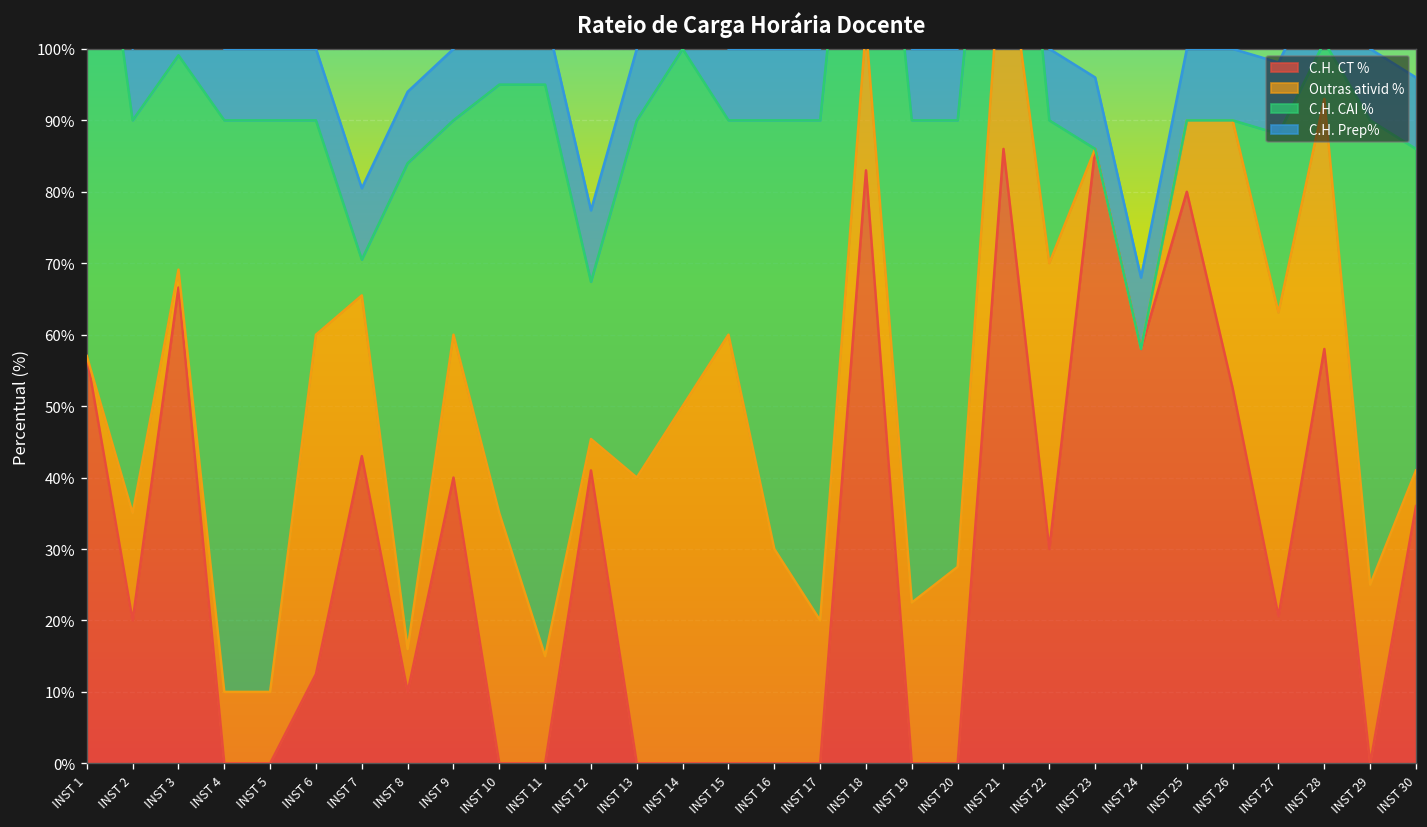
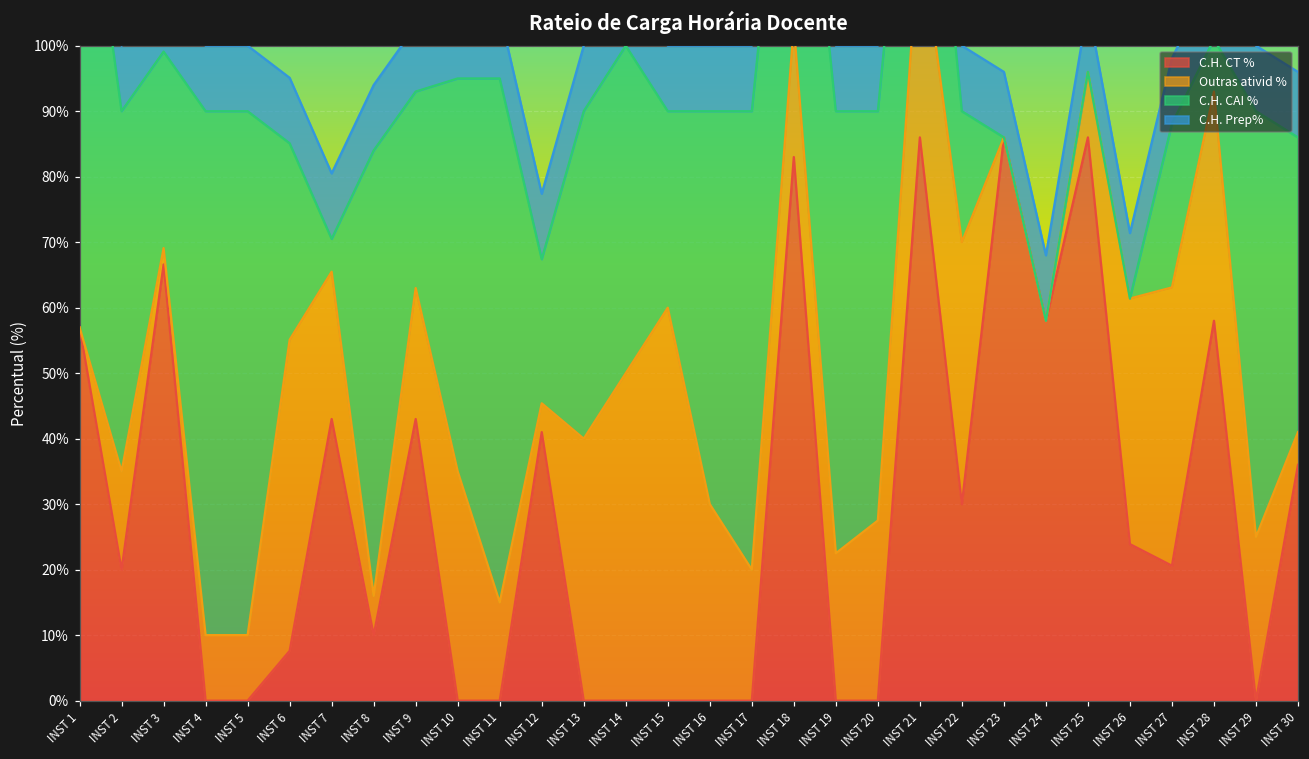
  {
    "C.H. CT %": {
      "INST 2": "20%",
      "INST 3": "67%",
      "INST 4": "0%",
      "INST 5": "0%",
-     "INST 6": "13%",
+     "INST 6": "8%",
      "INST 7": "43%",
      "INST 8": "10%",
-     "INST 9": "40%",
+     "INST 9": "43%",
      "INST 10": "0%",
      "INST 11": "0%",
      "INST 12": "41%",
      "INST 13": "0%",
      "INST 14": "0%",
      "INST 15": "0%",
      "INST 16": "0%",
      "INST 17": "0%",
      "INST 18": "83%",
      "INST 19": "0%",
      "INST 20": "0%",
      "INST 21": "86%",
      "INST 22": "30%",
-     "INST 25": "80%",
-     "INST 26": "53%",
+     "INST 25": "86%",
+     "INST 26": "24%",
      "INST 27": "21%",
      "INST 28": "58%",
      "INST 29": "0%",
      "INST 30": "36%"
    },
    "Outras ativid %": {
      "INST 2": "15%",
      "INST 3": "3%",
      "INST 4": "10%",
      "INST 5": "10%",
      "INST 6": "48%",
      "INST 7": "23%",
      "INST 8": "6%",
      "INST 9": "20%",
      "INST 10": "35%",
      "INST 11": "15%",
      "INST 12": "4%",
      "INST 13": "40%",
      "INST 14": "50%",
      "INST 15": "60%",
      "INST 16": "30%",
      "INST 17": "20%",
      "INST 19": "23%",
      "INST 20": "28%",
      "INST 22": "40%",
      "INST 27": "43%",
      "INST 29": "25%",
      "INST 30": "5%"
    },
    "C.H. CAI %": {
      "INST 2": "55%",
      "INST 3": "30%",
      "INST 4": "80%",
      "INST 5": "80%",
      "INST 6": "30%",
      "INST 7": "5%",
      "INST 8": "68%",
      "INST 9": "30%",
      "INST 10": "60%",
      "INST 11": "80%",
      "INST 12": "22%",
      "INST 13": "50%",
      "INST 14": "50%",
      "INST 15": "30%",
      "INST 16": "60%",
      "INST 17": "70%",
      "INST 19": "68%",
      "INST 20": "63%",
      "INST 22": "20%",
      "INST 30": "45%"
    },
    "C.H. Prep%": {
      "INST 2": "10%",
      "INST 4": "10%",
      "INST 5": "10%",
      "INST 6": "10%",
      "INST 7": "10%",
      "INST 8": "10%",
      "INST 12": "10%",
      "INST 13": "10%",
      "INST 15": "10%",
      "INST 16": "10%",
      "INST 17": "10%",
      "INST 19": "10%",
      "INST 20": "10%",
      "INST 22": "10%",
      "INST 23": "10%",
      "INST 24": "10%",
      "INST 26": "10%",
      "INST 29": "10%",
      "INST 30": "10%"
    }
  }
